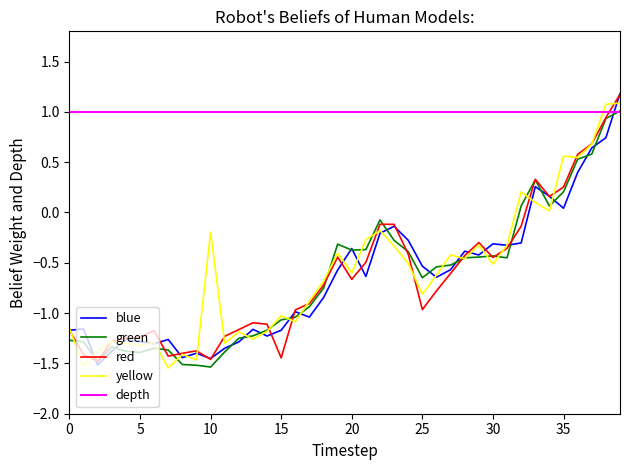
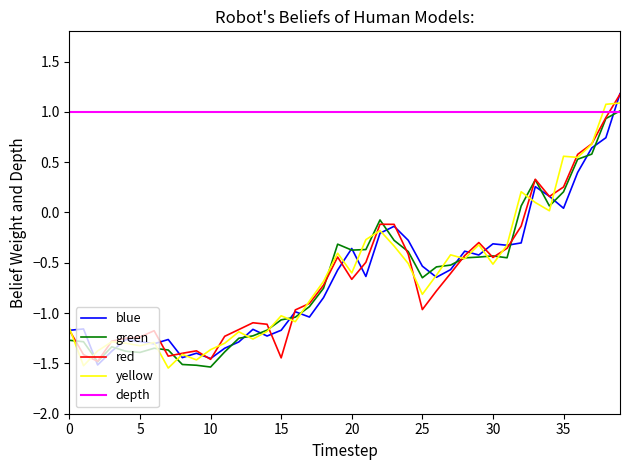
  {
    "blue": {
      "15": -1.17,
      "25": -0.53,
      "30": -0.31,
      "35": 0.04
    },
    "green": {
      "0": -1.27,
      "10": -1.54,
      "15": -1.07,
      "25": -0.65,
      "35": 0.21
    },
    "red": {
      "15": -1.44,
      "20": -0.66,
      "25": -0.97,
      "35": 0.25
    },
    "yellow": {
-     "10": -0.20,
+     "10": -1.36,
      "15": -1.03,
      "20": -0.60,
      "25": -0.81,
      "30": -0.51,
      "35": 0.56
    },
    "depth": {
      "0": 1.00,
      "5": 1.00,
      "10": 1.00,
      "15": 1.00,
      "20": 1.00,
      "25": 1.00,
      "30": 1.00,
      "35": 1.00
    }
  }
